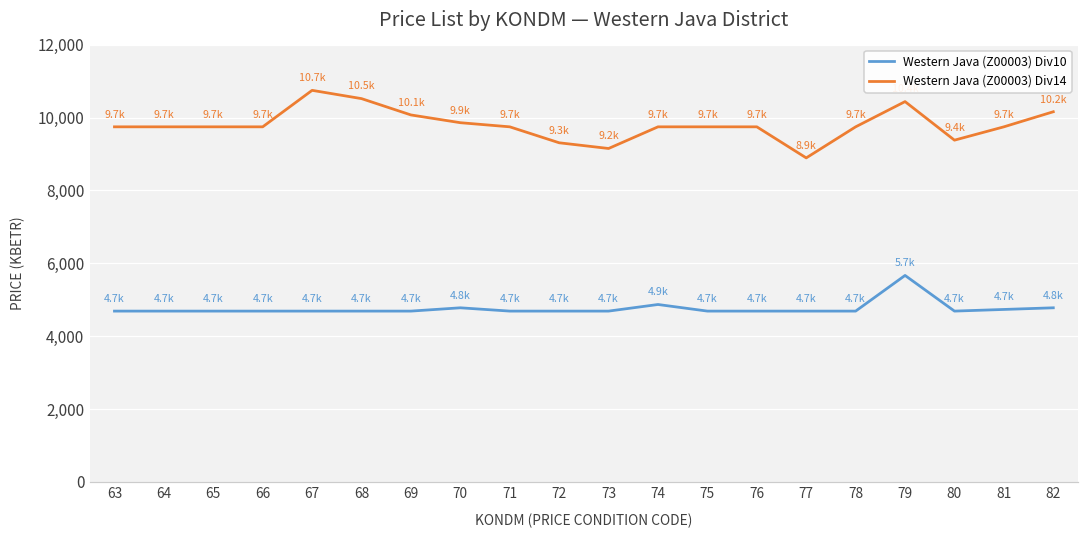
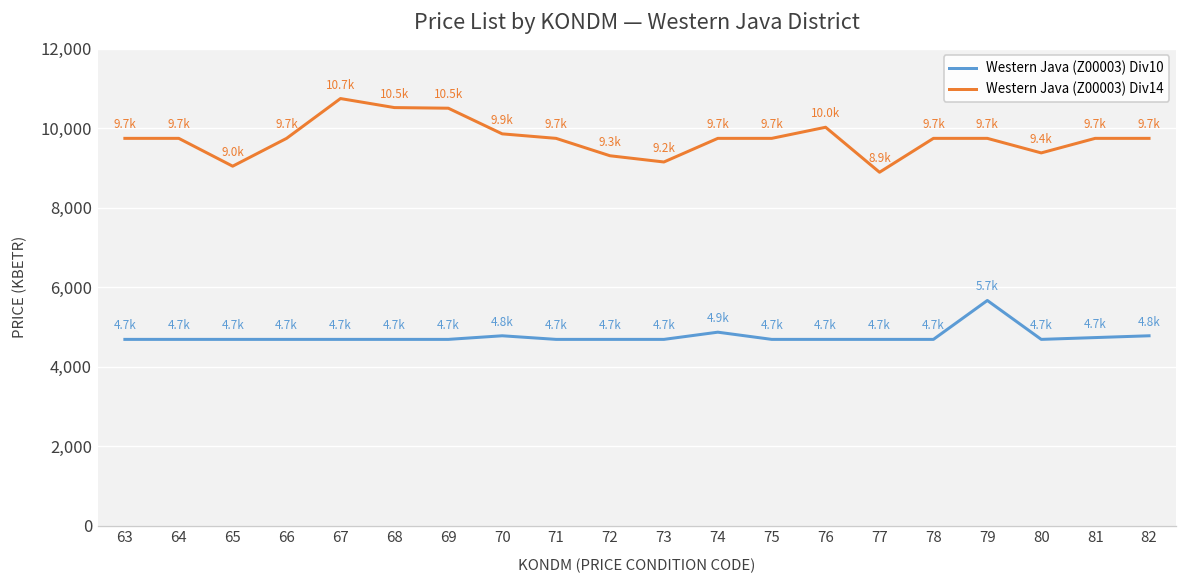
  {
    "Western Java (Z00003) Div10": {
      "63": "4.7k",
      "64": "4.7k",
      "65": "4.7k",
      "66": "4.7k",
      "67": "4.7k",
      "68": "4.7k",
      "69": "4.7k",
      "70": "4.8k",
      "71": "4.7k",
      "72": "4.7k",
      "73": "4.7k",
      "74": "4.9k",
      "75": "4.7k",
      "76": "4.7k",
      "77": "4.7k",
      "78": "4.7k",
      "79": "5.7k",
      "80": "4.7k",
      "81": "4.7k",
      "82": "4.8k"
    },
    "Western Java (Z00003) Div14": {
      "63": "9.7k",
      "64": "9.7k",
-     "65": "9.7k",
+     "65": "9.0k",
      "66": "9.7k",
      "67": "10.7k",
      "68": "10.5k",
-     "69": "10.1k",
+     "69": "10.5k",
      "70": "9.9k",
      "71": "9.7k",
      "72": "9.3k",
      "73": "9.2k",
      "74": "9.7k",
      "75": "9.7k",
-     "76": "9.7k",
+     "76": "10.0k",
      "77": "8.9k",
      "78": "9.7k",
-     "79": "10,400",
+     "79": "9,700",
      "80": "9.4k",
      "81": "9.7k",
-     "82": "10.2k"
+     "82": "9.7k"
    }
  }
